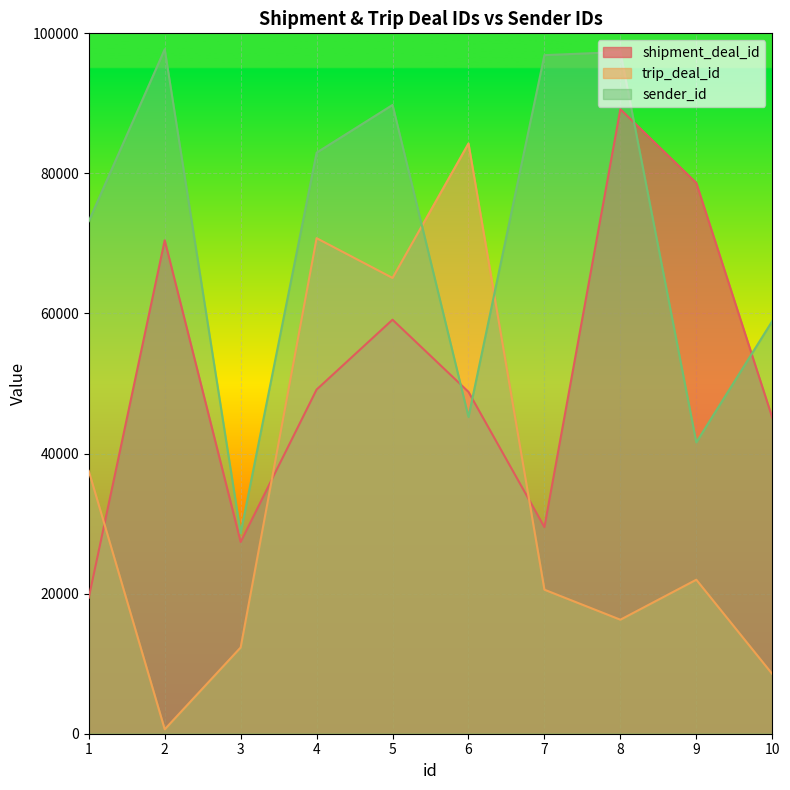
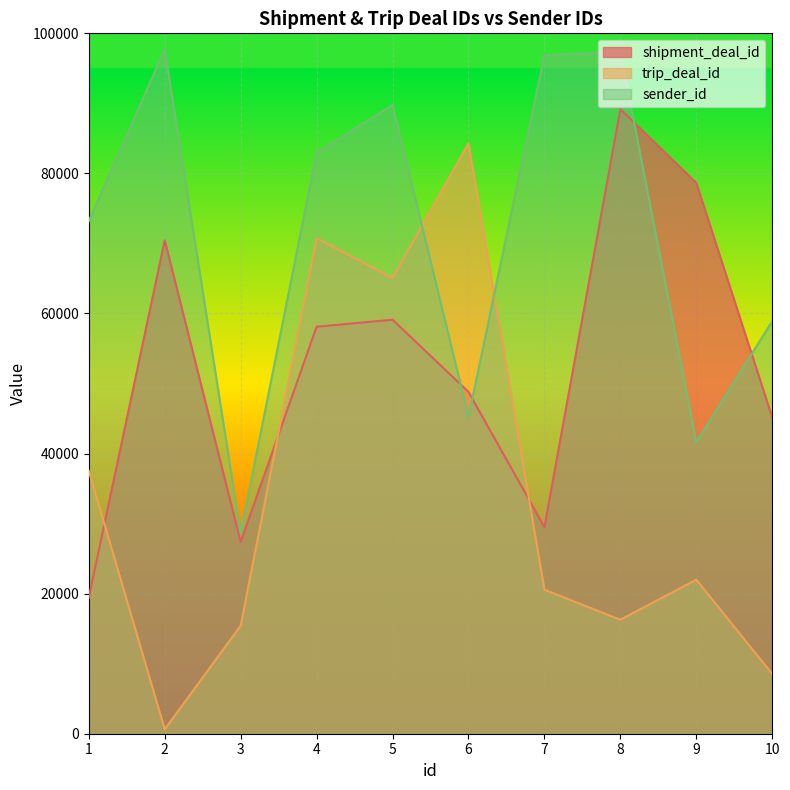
  {
    "shipment_deal_id": {
      "1": 19000,
      "2": 70000,
      "3": 27000,
-     "4": 49000,
+     "4": 58000,
      "5": 59000,
      "6": 49000,
      "7": 29000,
      "8": 89000,
      "9": 79000,
      "10": 45000
    },
    "trip_deal_id": {
      "1": 38000,
      "2": 1000,
-     "3": 12000,
+     "3": 15000,
      "4": 71000,
      "5": 65000,
      "6": 84000,
      "7": 21000,
      "8": 16000,
      "9": 22000,
      "10": 9000
    },
    "sender_id": {
      "1": 73000,
      "2": 98000,
      "3": 29000,
      "4": 83000,
      "5": 90000,
      "6": 45000,
      "7": 97000,
      "9": 42000,
      "10": 59000
    }
  }
